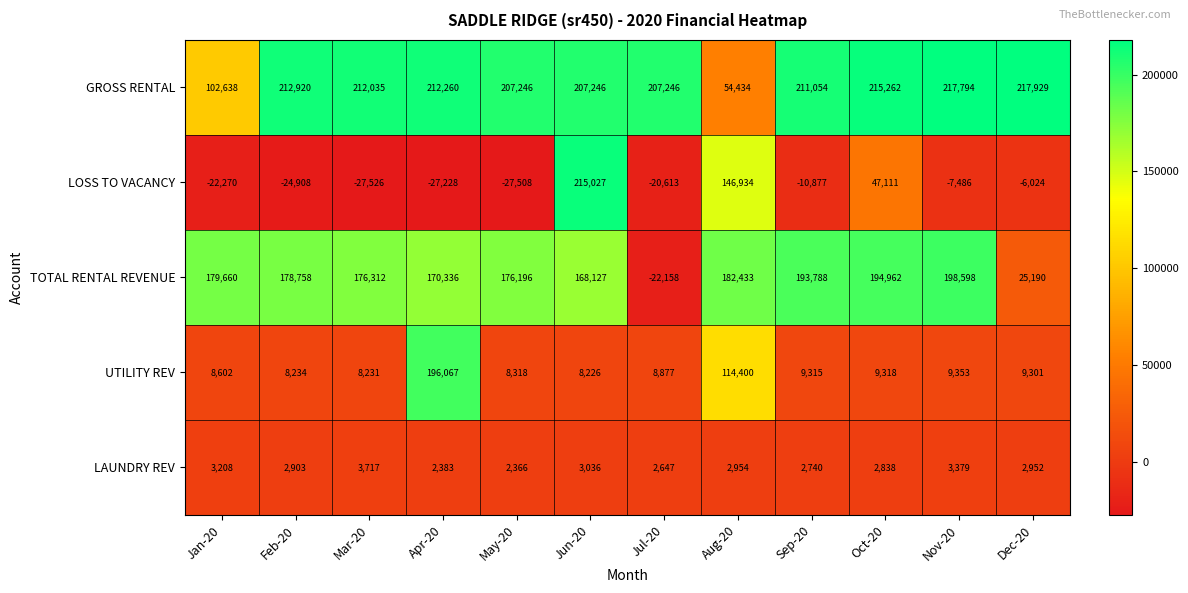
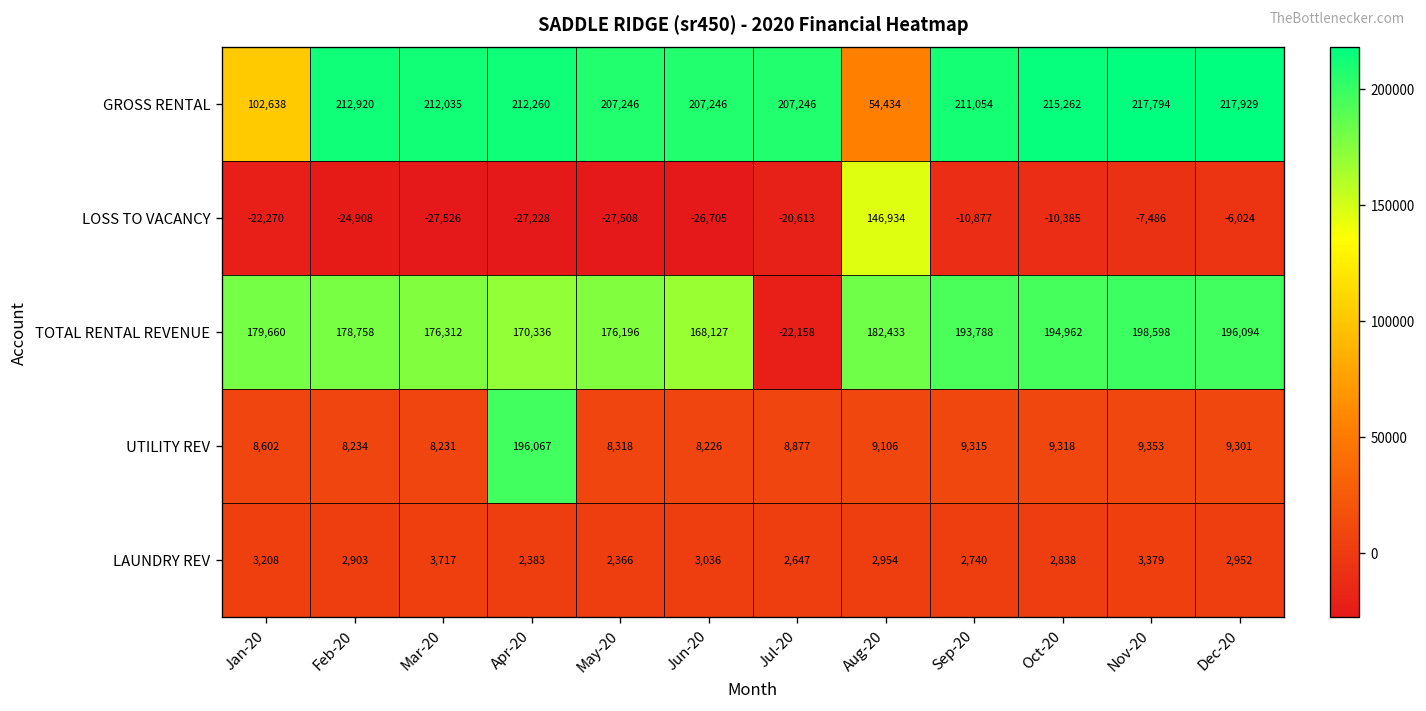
  {
    "GROSS RENTAL": {
      "Jan-20": "102,638",
      "Feb-20": "212,920",
      "Mar-20": "212,035",
      "Apr-20": "212,260",
      "May-20": "207,246",
      "Jun-20": "207,246",
      "Jul-20": "207,246",
      "Aug-20": "54,434",
      "Sep-20": "211,054",
      "Oct-20": "215,262",
      "Nov-20": "217,794",
      "Dec-20": "217,929"
    },
    "LOSS TO VACANCY": {
      "Jan-20": "-22,270",
      "Feb-20": "-24,908",
      "Mar-20": "-27,526",
      "Apr-20": "-27,228",
      "May-20": "-27,508",
-     "Jun-20": "215,027",
+     "Jun-20": "-26,705",
      "Jul-20": "-20,613",
      "Aug-20": "146,934",
      "Sep-20": "-10,877",
-     "Oct-20": "47,111",
+     "Oct-20": "-10,385",
      "Nov-20": "-7,486",
      "Dec-20": "-6,024"
    },
    "TOTAL RENTAL REVENUE": {
      "Jan-20": "179,660",
      "Feb-20": "178,758",
      "Mar-20": "176,312",
      "Apr-20": "170,336",
      "May-20": "176,196",
      "Jun-20": "168,127",
      "Jul-20": "-22,158",
      "Aug-20": "182,433",
      "Sep-20": "193,788",
      "Oct-20": "194,962",
      "Nov-20": "198,598",
-     "Dec-20": "25,190"
+     "Dec-20": "196,094"
    },
    "UTILITY REV": {
      "Jan-20": "8,602",
      "Feb-20": "8,234",
      "Mar-20": "8,231",
      "Apr-20": "196,067",
      "May-20": "8,318",
      "Jun-20": "8,226",
      "Jul-20": "8,877",
-     "Aug-20": "114,400",
+     "Aug-20": "9,106",
      "Sep-20": "9,315",
      "Oct-20": "9,318",
      "Nov-20": "9,353",
      "Dec-20": "9,301"
    },
    "LAUNDRY REV": {
      "Jan-20": "3,208",
      "Feb-20": "2,903",
      "Mar-20": "3,717",
      "Apr-20": "2,383",
      "May-20": "2,366",
      "Jun-20": "3,036",
      "Jul-20": "2,647",
      "Aug-20": "2,954",
      "Sep-20": "2,740",
      "Oct-20": "2,838",
      "Nov-20": "3,379",
      "Dec-20": "2,952"
    }
  }
